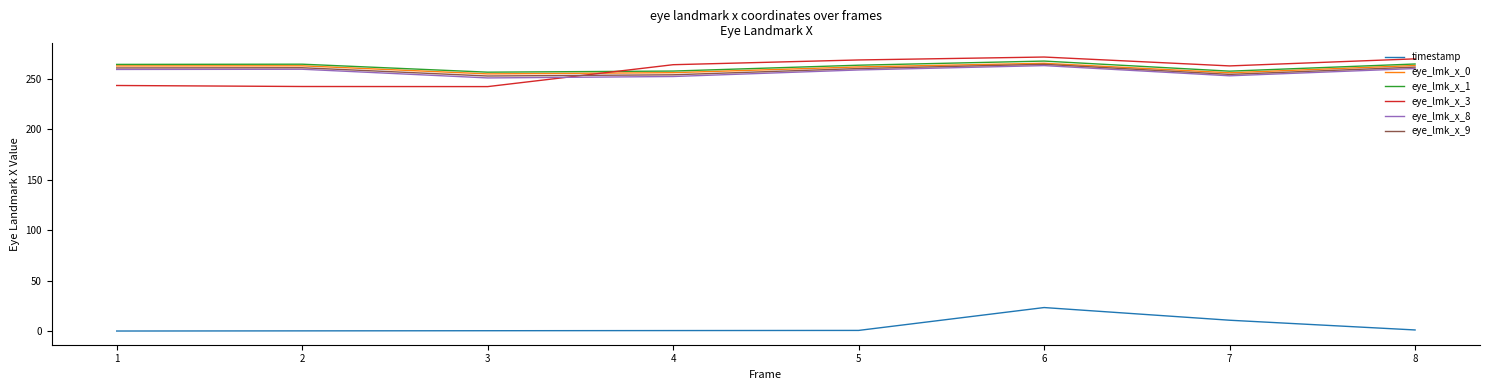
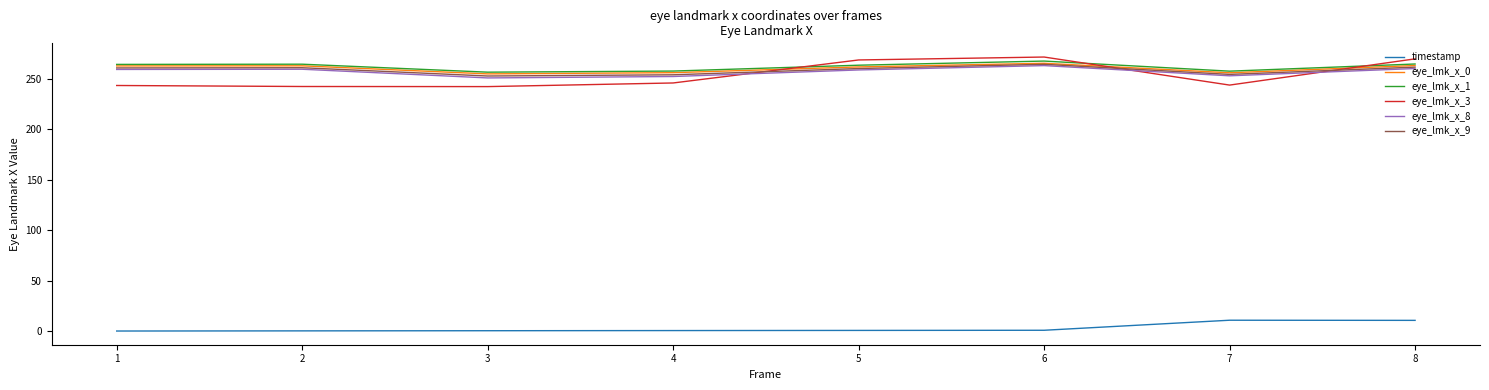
  {
    "timestamp": {
      "1": 0,
      "2": 0,
      "3": 0,
      "4": 0,
      "5": 1,
-     "6": 23,
+     "6": 1,
      "7": 11,
-     "8": 1
+     "8": 11
    },
    "eye_lmk_x_3": {
      "1": 243,
      "2": 242,
      "3": 242,
-     "4": 264,
+     "4": 246,
      "5": 269,
      "6": 272,
-     "7": 263,
+     "7": 244,
      "8": 270
    }
  }
